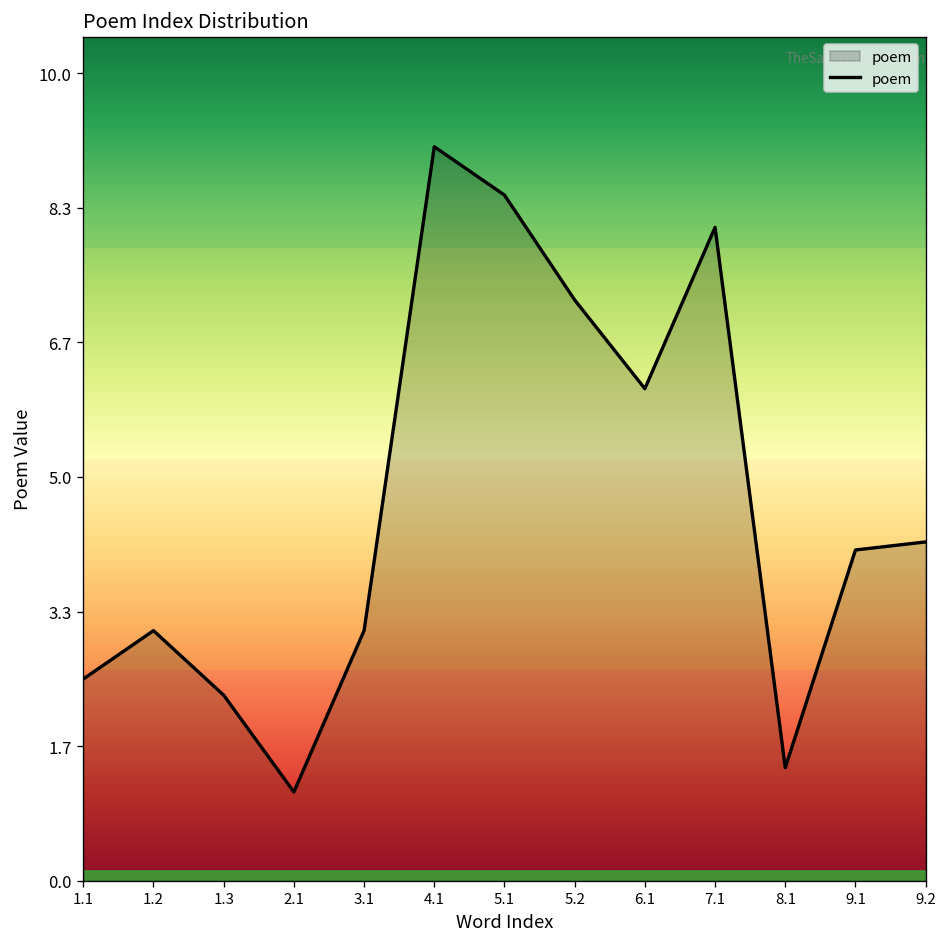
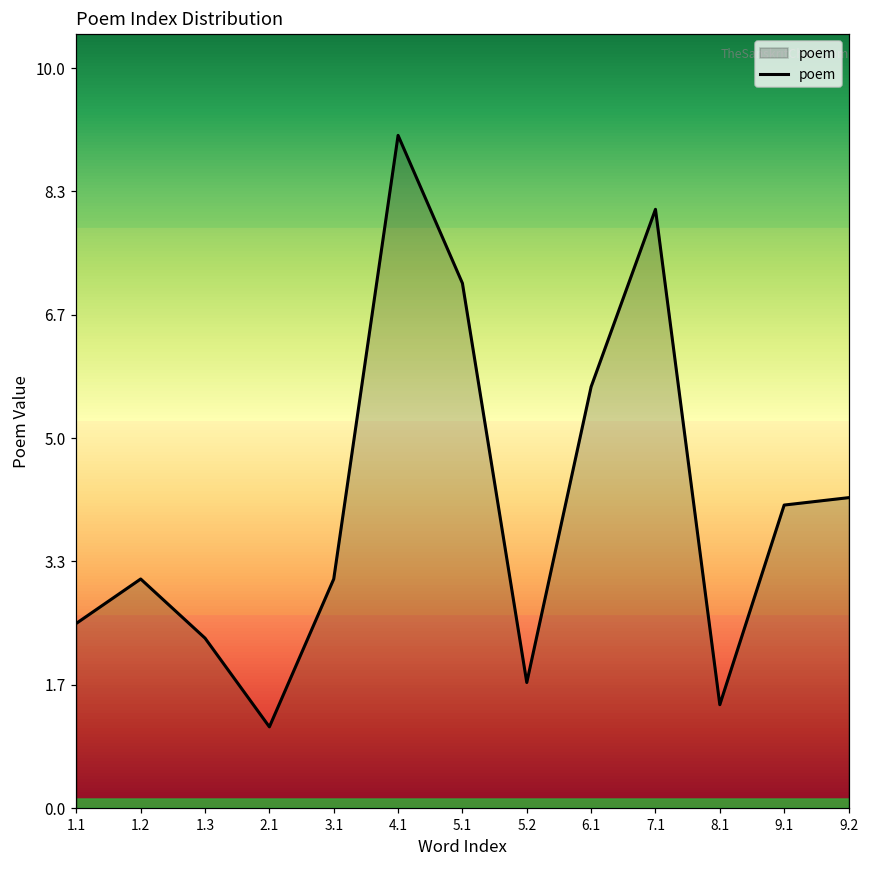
  {
    "1.1": 2.5,
    "1.2": 3.1,
    "1.3": 2.3,
    "2.1": 1.1,
    "3.1": 3.1,
    "4.1": 9.1,
-   "5.1": 8.5,
-   "5.2": 7.2,
-   "6.1": 6.1,
+   "5.1": 7.1,
+   "5.2": 1.7,
+   "6.1": 5.7,
    "7.1": 8.1,
    "8.1": 1.4,
    "9.1": 4.1,
    "9.2": 4.2
  }
